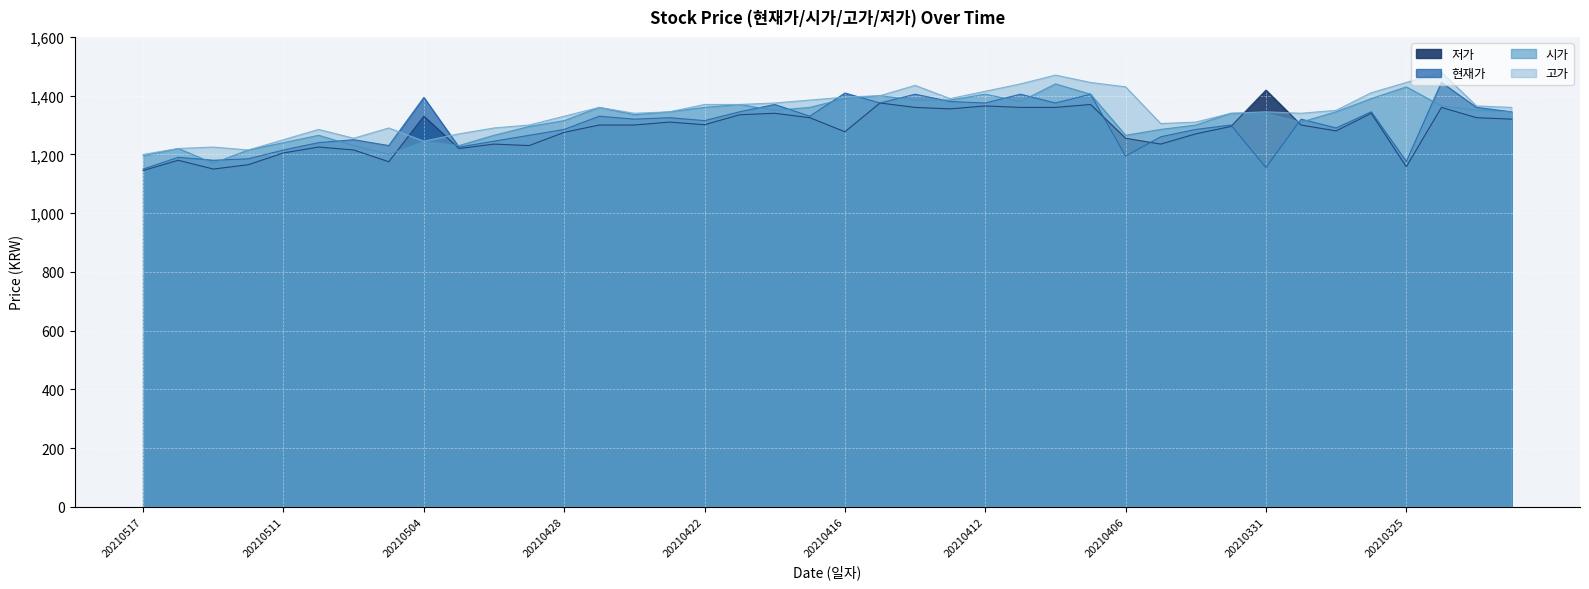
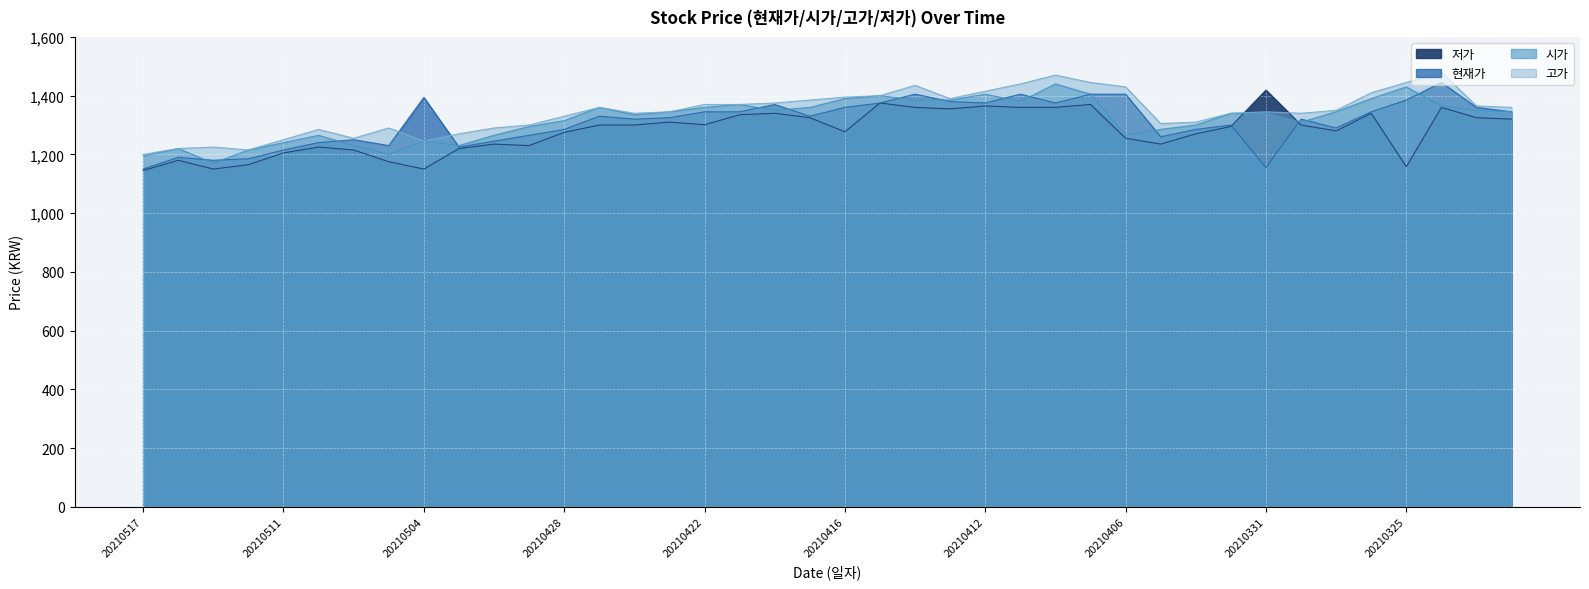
  {
    "저가": {
      "20210511": "1,210",
-     "20210504": "1,330",
+     "20210504": "1,150",
      "20210428": "1,280",
      "20210422": "1,300",
      "20210416": "1,280",
      "20210412": "1,370",
      "20210406": "1,260",
      "20210331": "1,420",
      "20210325": "1,160"
    },
    "현재가": {
      "20210511": "1,220",
      "20210504": "1,390",
      "20210428": "1,290",
-     "20210422": "1,320",
-     "20210416": "1,410",
+     "20210422": "1,350",
+     "20210416": "1,360",
      "20210412": "1,380",
-     "20210406": "1,190",
+     "20210406": "1,410",
      "20210331": "1,160",
-     "20210325": "1,180"
+     "20210325": "1,390"
    }
  }
